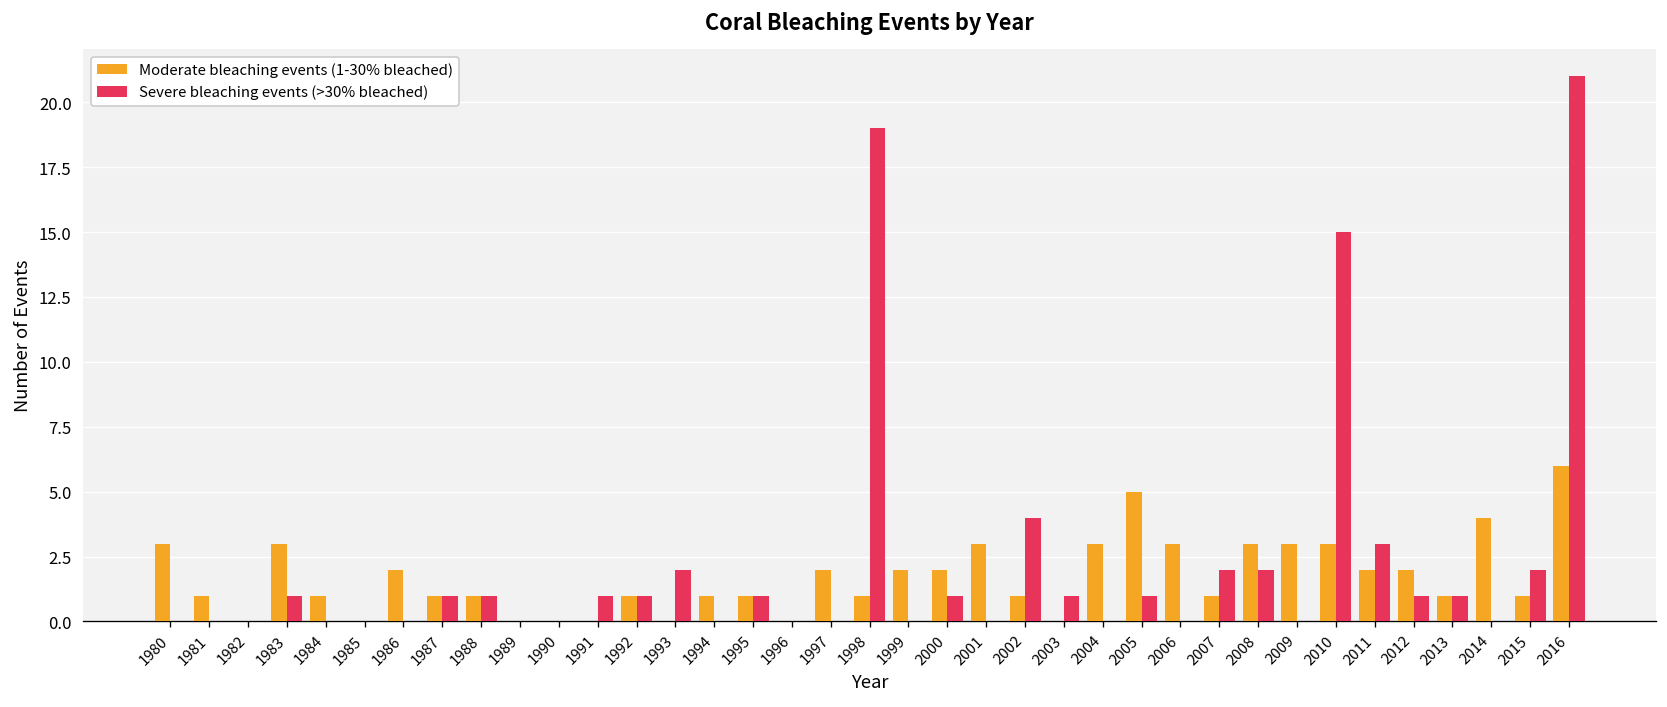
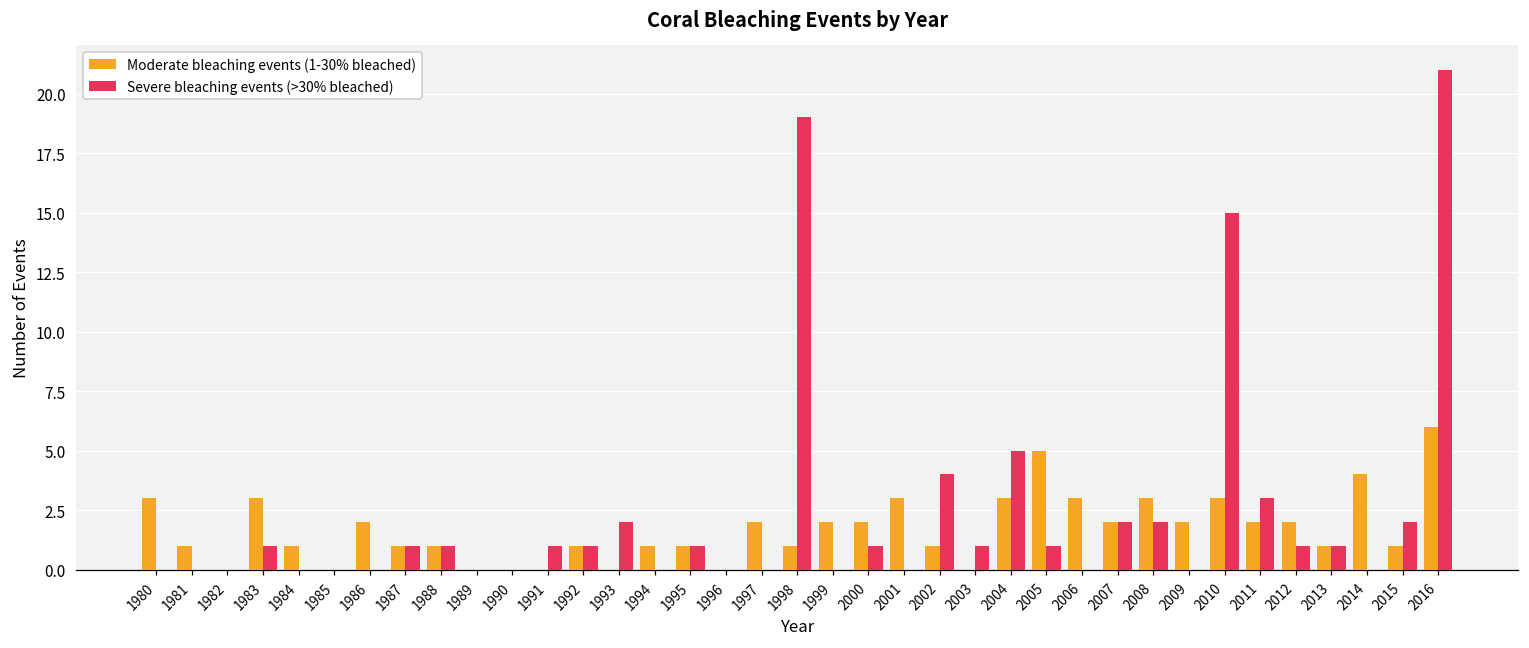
  {
    "Moderate bleaching events (1-30% bleached)": {
      "1980": 3,
      "1981": 1,
      "1982": 0,
      "1983": 3,
      "1984": 1,
      "1985": 0,
      "1986": 2,
      "1987": 1,
      "1988": 1,
      "1989": 0,
      "1990": 0,
      "1991": 0,
      "1992": 1,
      "1993": 0,
      "1994": 1,
      "1995": 1,
      "1996": 0,
      "1997": 2,
      "1998": 1,
      "1999": 2,
      "2000": 2,
      "2001": 3,
      "2002": 1,
      "2003": 0,
      "2004": 3,
      "2005": 5,
      "2006": 3,
-     "2007": 1,
+     "2007": 2,
      "2008": 3,
-     "2009": 3,
+     "2009": 2,
      "2010": 3,
      "2011": 2,
      "2012": 2,
      "2013": 1,
      "2014": 4,
      "2015": 1,
      "2016": 6
    },
    "Severe bleaching events (>30% bleached)": {
      "1980": 0,
      "1981": 0,
      "1982": 0,
      "1983": 1,
      "1984": 0,
      "1985": 0,
      "1986": 0,
      "1987": 1,
      "1988": 1,
      "1989": 0,
      "1990": 0,
      "1991": 1,
      "1992": 1,
      "1993": 2,
      "1994": 0,
      "1995": 1,
      "1996": 0,
      "1997": 0,
      "1998": 19,
      "1999": 0,
      "2000": 1,
      "2001": 0,
      "2002": 4,
      "2003": 1,
-     "2004": 0,
+     "2004": 5,
      "2005": 1,
      "2006": 0,
      "2007": 2,
      "2008": 2,
      "2009": 0,
      "2010": 15,
      "2011": 3,
      "2012": 1,
      "2013": 1,
      "2014": 0,
      "2015": 2,
      "2016": 21
    }
  }
